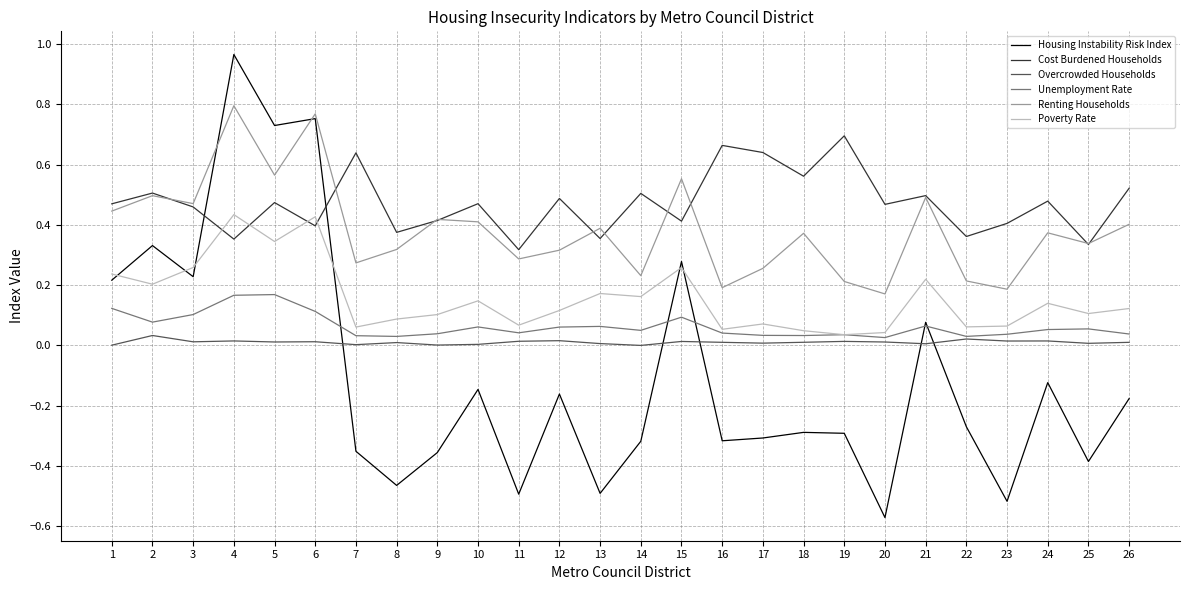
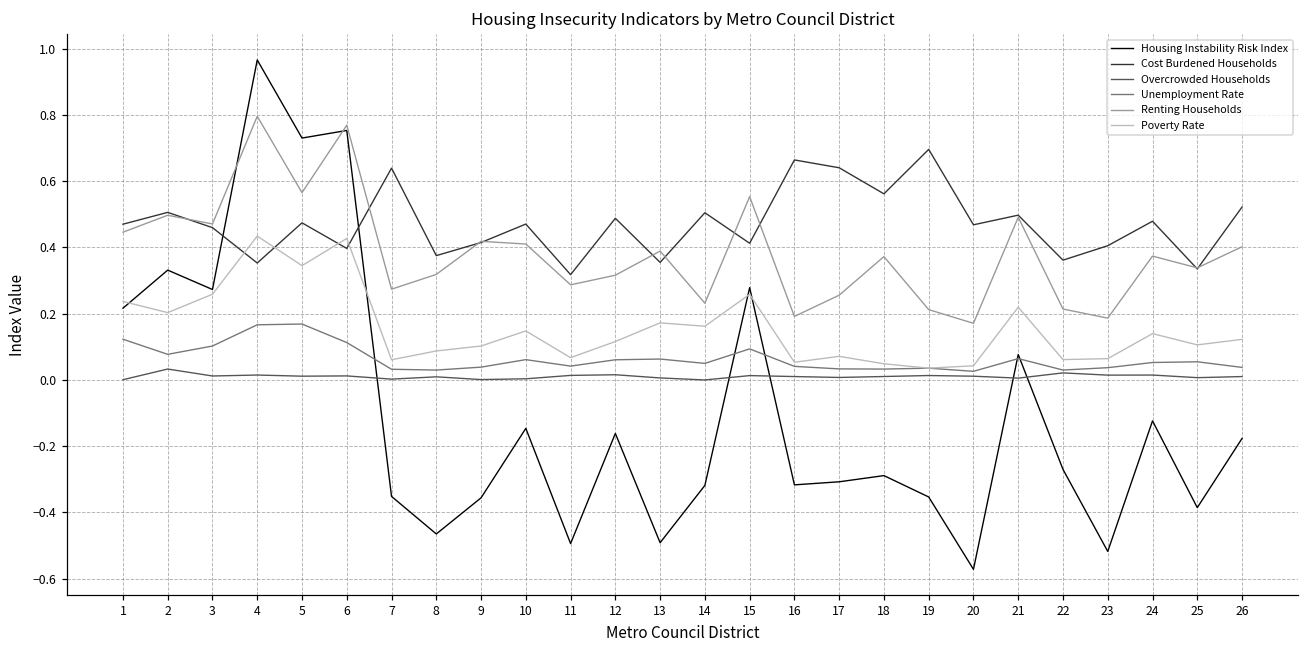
  {
    "Housing Instability Risk Index": {
      "1": 0.22,
      "2": 0.33,
-     "3": 0.23,
+     "3": 0.27,
      "4": 0.97,
      "5": 0.73,
      "6": 0.75,
      "7": -0.35,
      "8": -0.46,
      "9": -0.36,
      "10": -0.15,
      "11": -0.49,
      "12": -0.16,
      "13": -0.49,
      "14": -0.32,
      "15": 0.28,
      "16": -0.32,
      "17": -0.31,
      "18": -0.29,
-     "19": -0.29,
+     "19": -0.35,
      "20": -0.57,
      "21": 0.08,
      "22": -0.27,
      "23": -0.52,
      "24": -0.12,
      "25": -0.39,
      "26": -0.18
    }
  }
